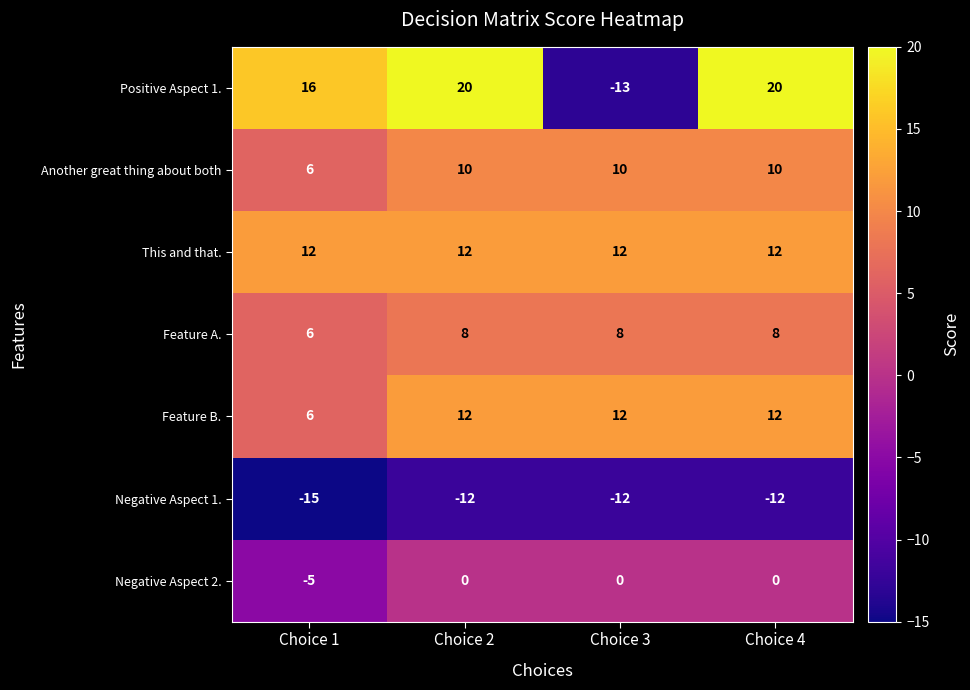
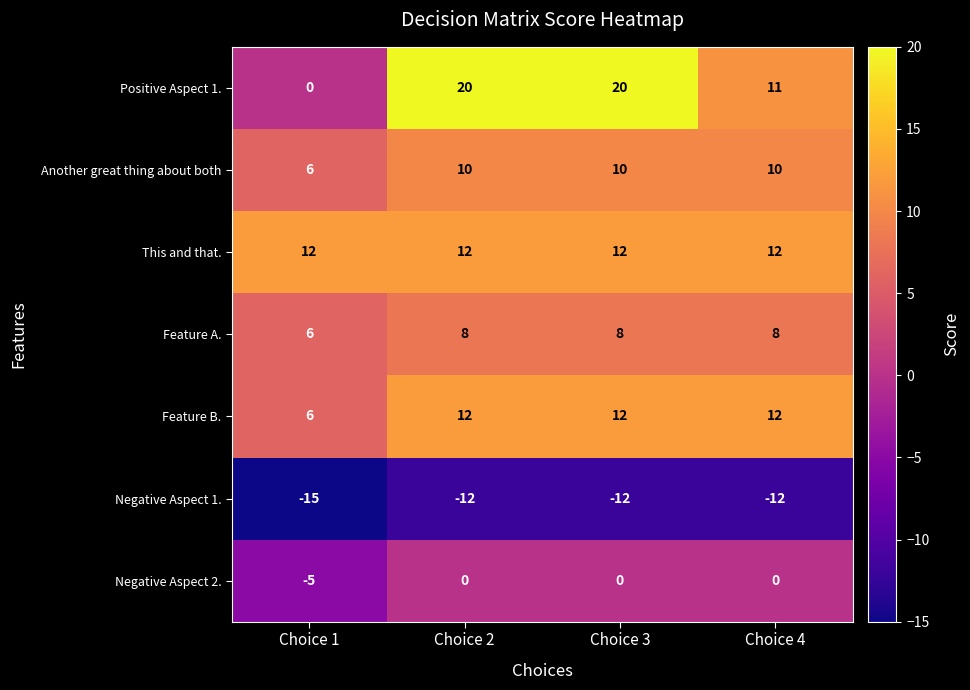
  {
    "Positive Aspect 1.": {
-     "Choice 1": 16,
+     "Choice 1": 0,
      "Choice 2": 20,
-     "Choice 3": -13,
-     "Choice 4": 20
+     "Choice 3": 20,
+     "Choice 4": 11
    },
    "Another great thing about both": {
      "Choice 1": 6,
      "Choice 2": 10,
      "Choice 3": 10,
      "Choice 4": 10
    },
    "This and that.": {
      "Choice 1": 12,
      "Choice 2": 12,
      "Choice 3": 12,
      "Choice 4": 12
    },
    "Feature A.": {
      "Choice 1": 6,
      "Choice 2": 8,
      "Choice 3": 8,
      "Choice 4": 8
    },
    "Feature B.": {
      "Choice 1": 6,
      "Choice 2": 12,
      "Choice 3": 12,
      "Choice 4": 12
    },
    "Negative Aspect 1.": {
      "Choice 1": -15,
      "Choice 2": -12,
      "Choice 3": -12,
      "Choice 4": -12
    },
    "Negative Aspect 2.": {
      "Choice 1": -5,
      "Choice 2": 0,
      "Choice 3": 0,
      "Choice 4": 0
    }
  }
